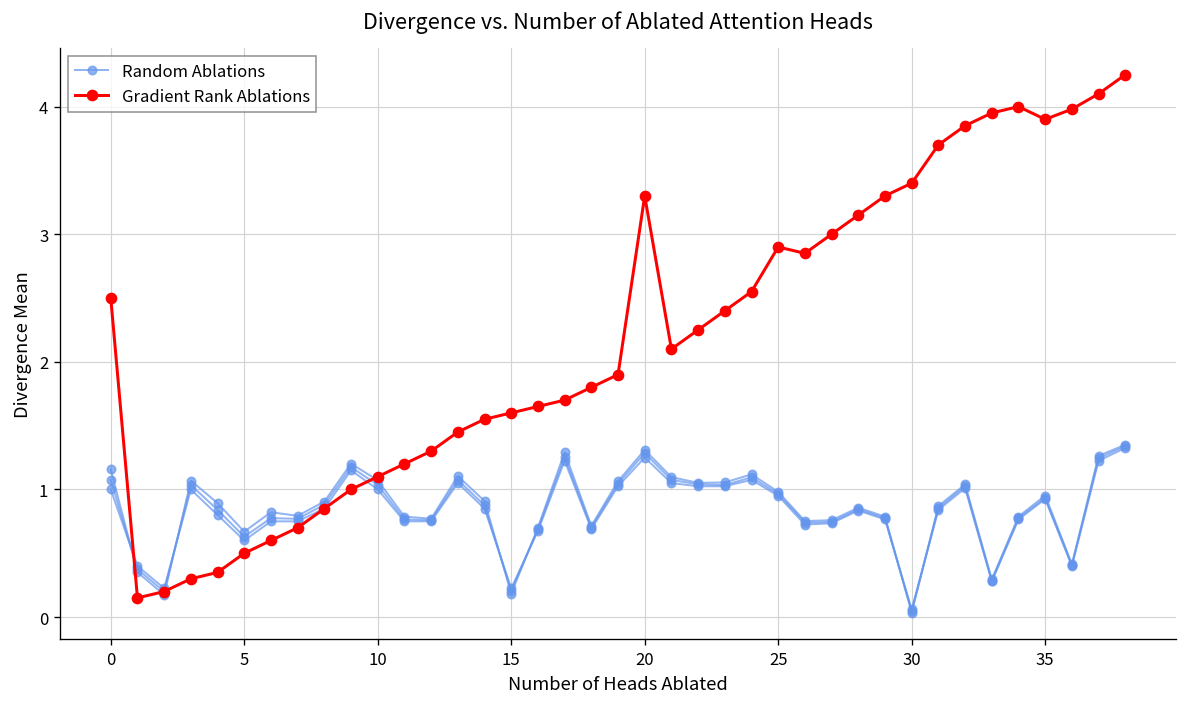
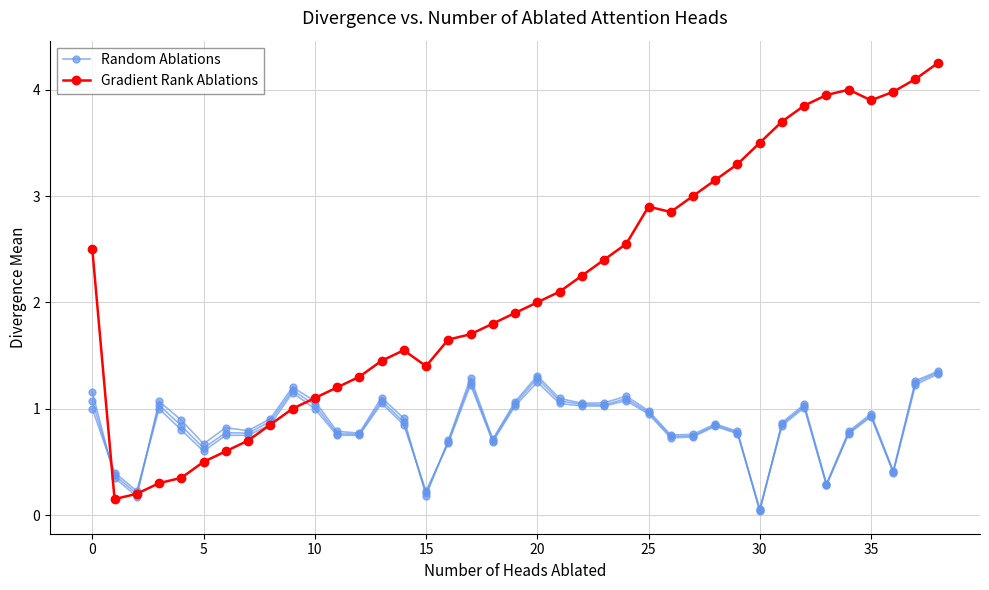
  {
    "Gradient Rank Ablations": {
      "0": 2.5,
      "5": 0.5,
      "10": 1.1,
-     "15": 1.6,
-     "20": 3.3,
+     "15": 1.4,
+     "20": 2.0,
      "25": 2.9,
-     "30": 3.4,
+     "30": 3.5,
      "35": 3.9
    }
  }
